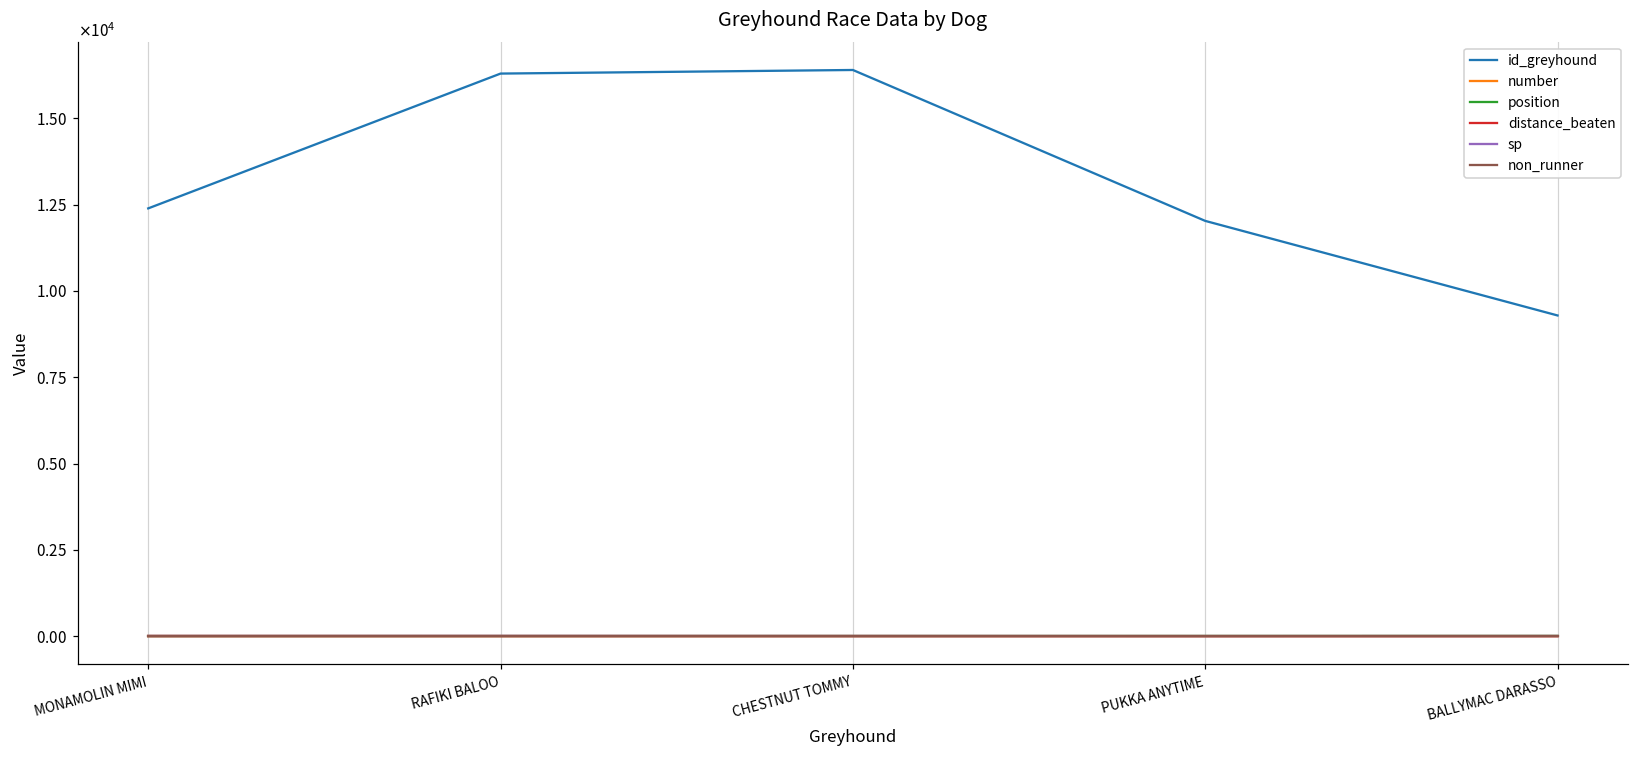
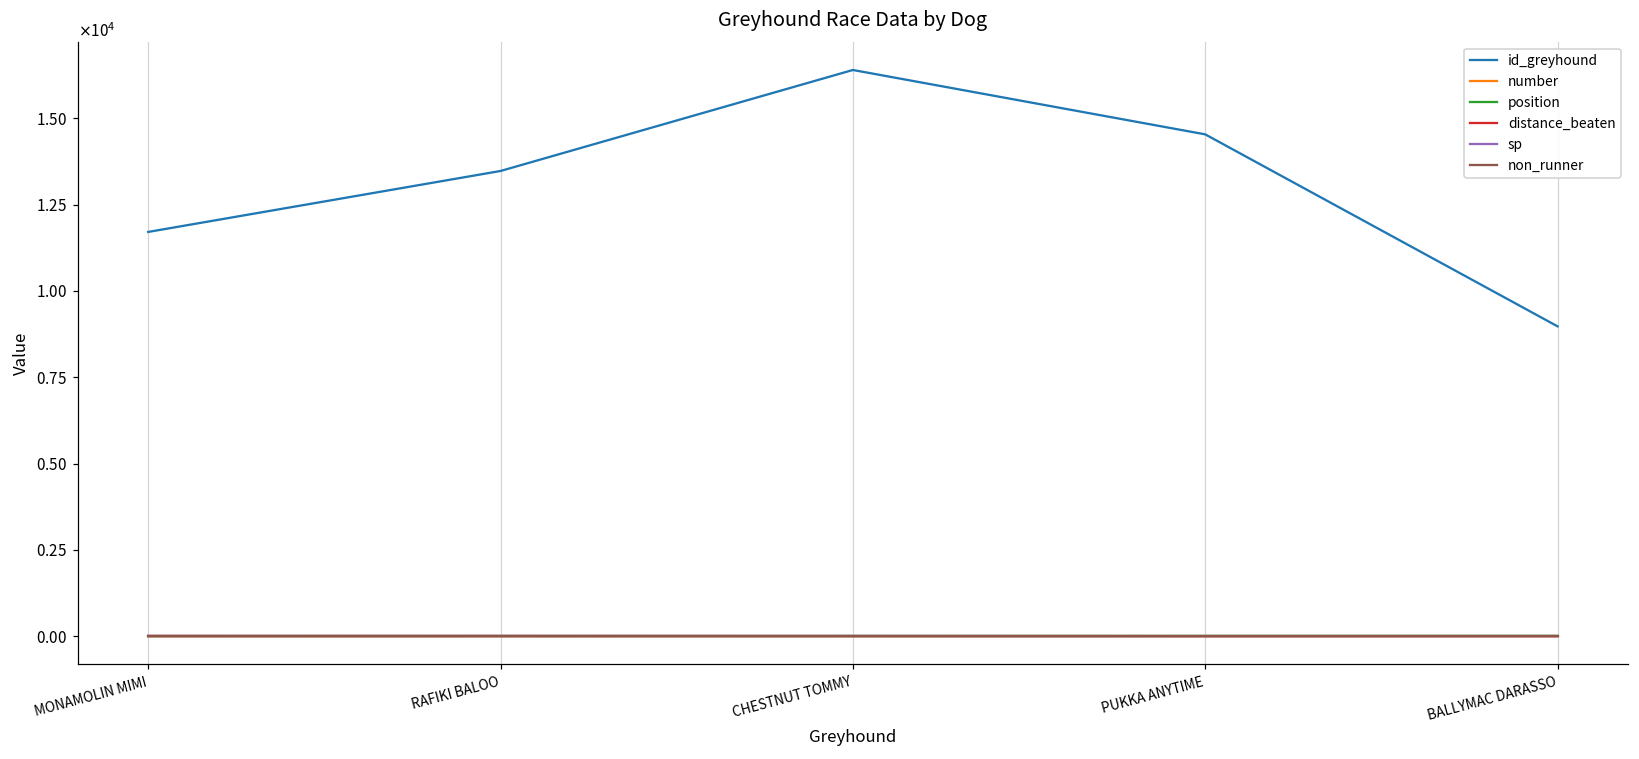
  {
    "id_greyhound": {
-     "MONAMOLIN MIMI": 12400,
-     "RAFIKI BALOO": 16300,
+     "MONAMOLIN MIMI": 11700,
+     "RAFIKI BALOO": 13500,
      "CHESTNUT TOMMY": 16400,
-     "PUKKA ANYTIME": 12000,
-     "BALLYMAC DARASSO": 9300
+     "PUKKA ANYTIME": 14500,
+     "BALLYMAC DARASSO": 9000
    },
    "non_runner": {
      "MONAMOLIN MIMI": 0,
      "RAFIKI BALOO": 0,
      "CHESTNUT TOMMY": 0,
      "PUKKA ANYTIME": 0,
      "BALLYMAC DARASSO": 0
    }
  }
